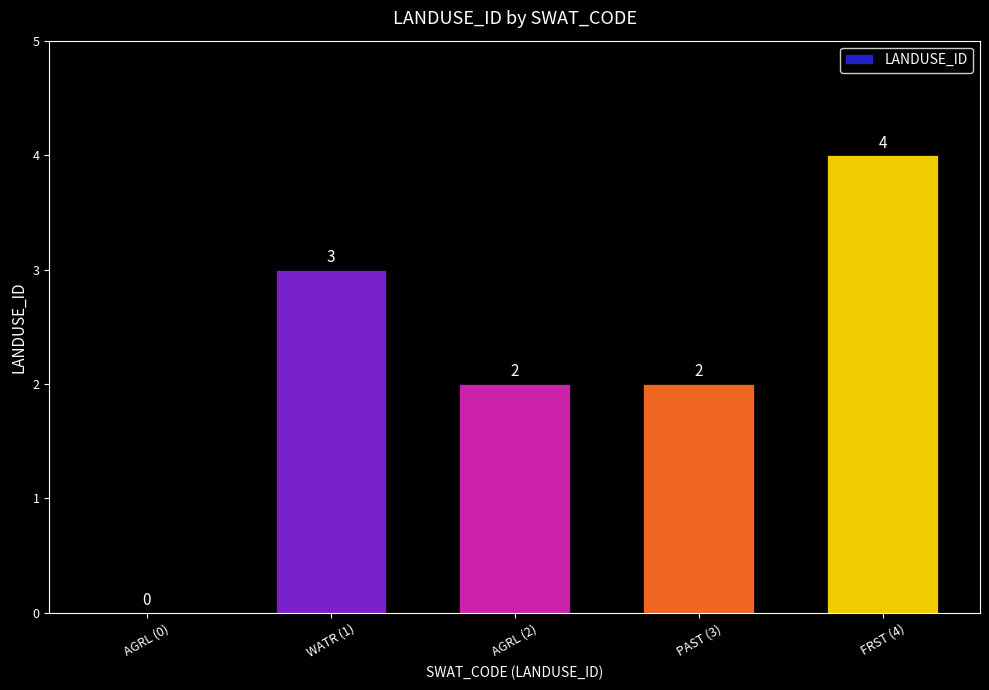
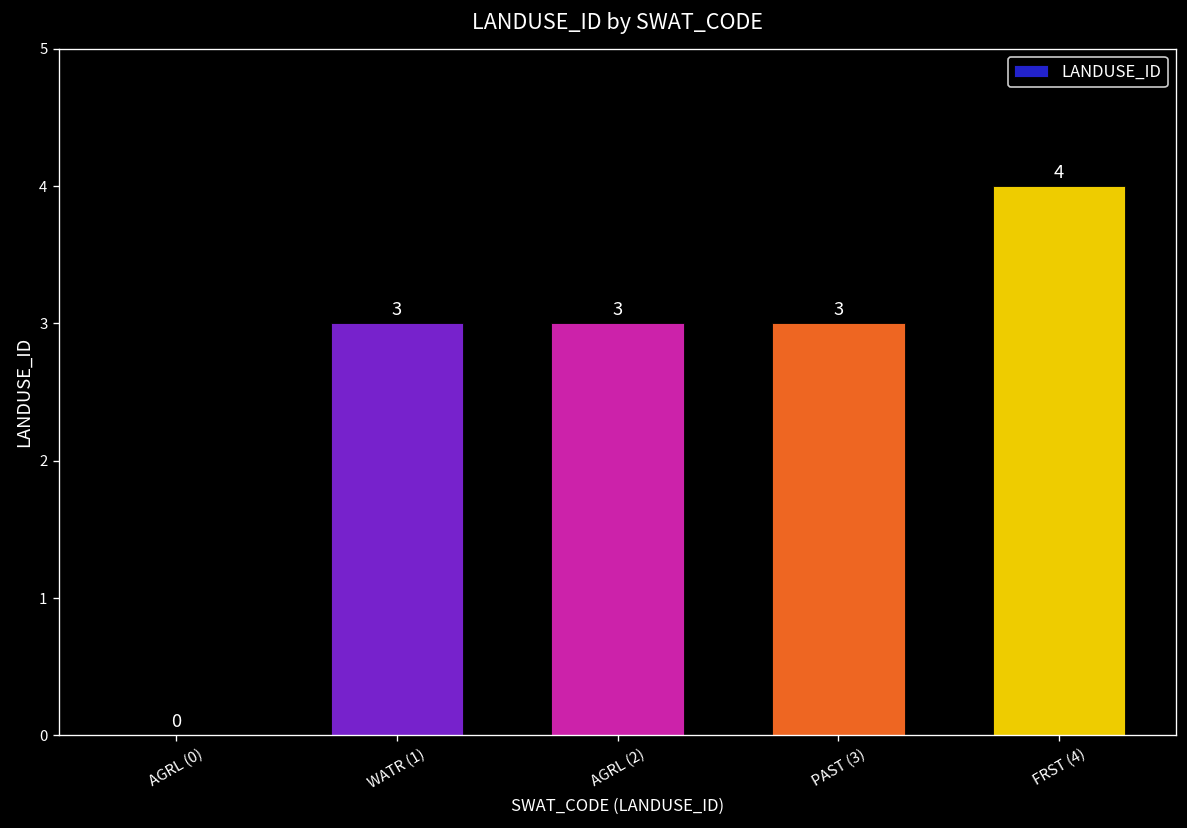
  {
    "AGRL (0)": 0,
    "WATR (1)": 3,
-   "AGRL (2)": 2,
-   "PAST (3)": 2,
+   "AGRL (2)": 3,
+   "PAST (3)": 3,
    "FRST (4)": 4
  }
